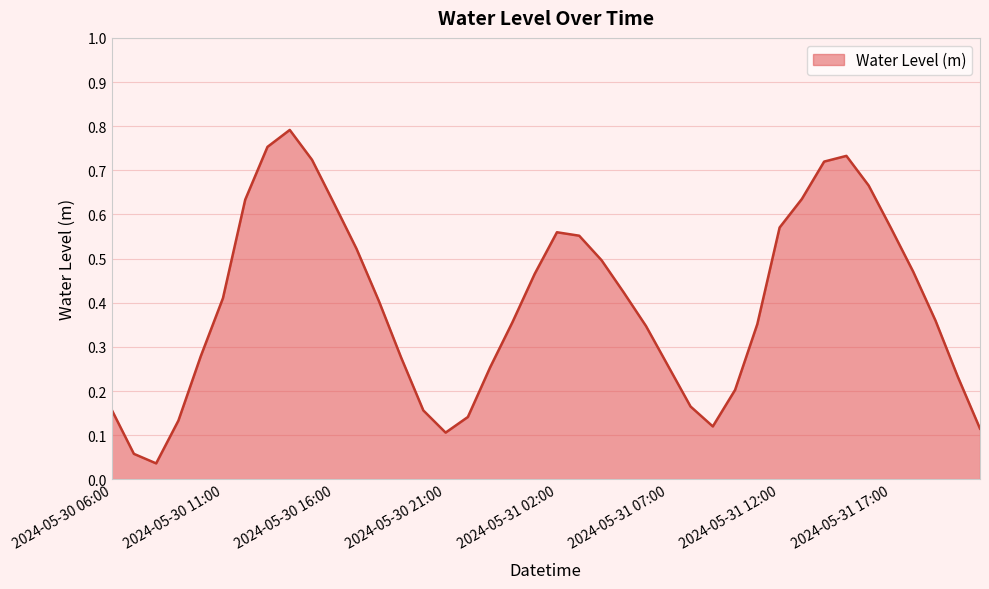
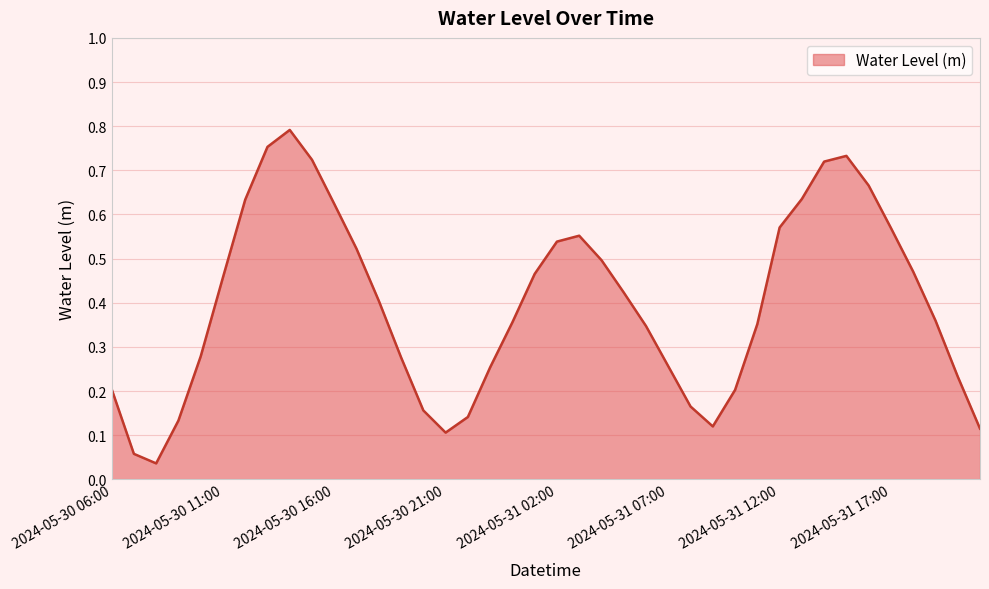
  {
-   "2024-05-30 06:00": 0.16,
-   "2024-05-30 11:00": 0.41,
+   "2024-05-30 06:00": 0.20,
+   "2024-05-30 11:00": 0.46,
    "2024-05-30 16:00": 0.62,
    "2024-05-30 21:00": 0.11,
-   "2024-05-31 02:00": 0.56,
+   "2024-05-31 02:00": 0.54,
    "2024-05-31 07:00": 0.26,
    "2024-05-31 12:00": 0.57,
    "2024-05-31 17:00": 0.57
  }
